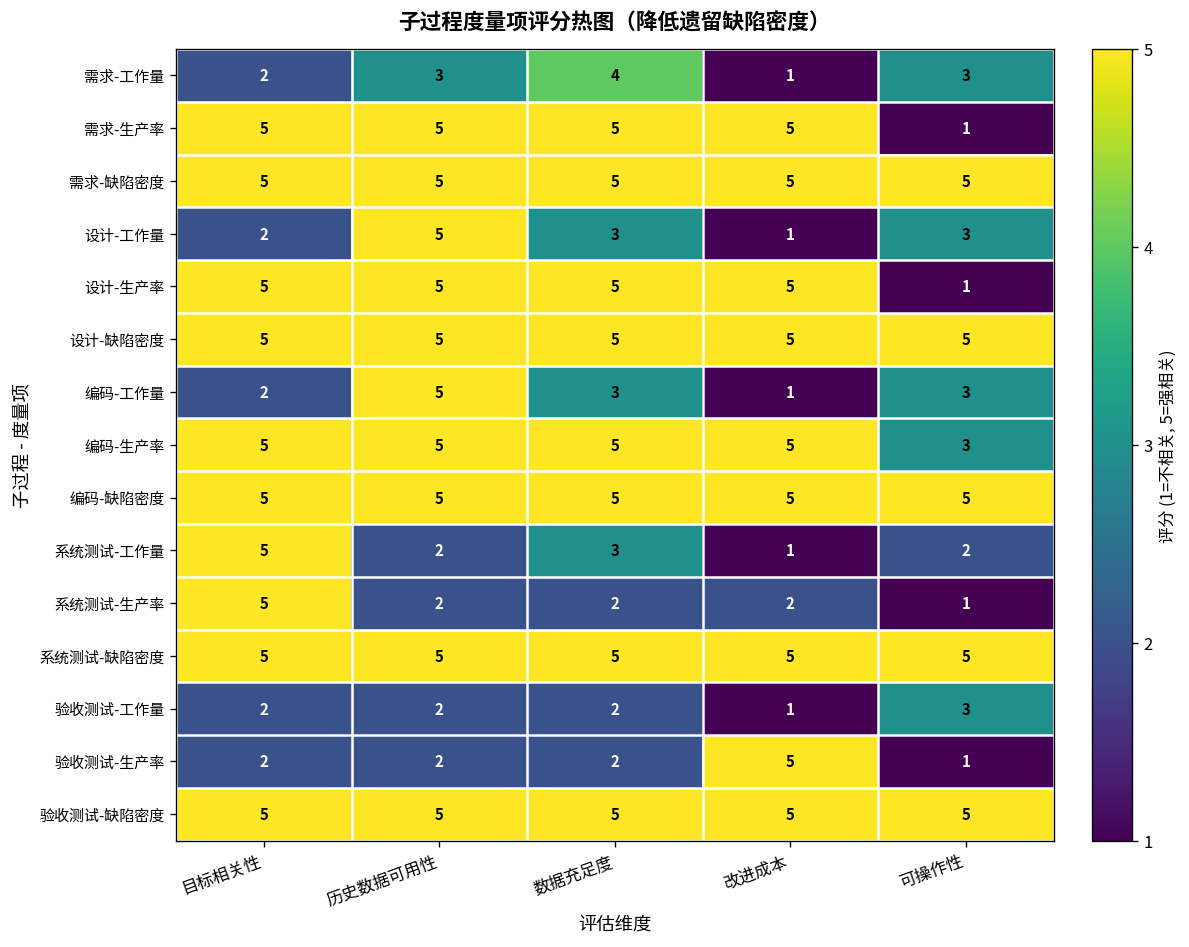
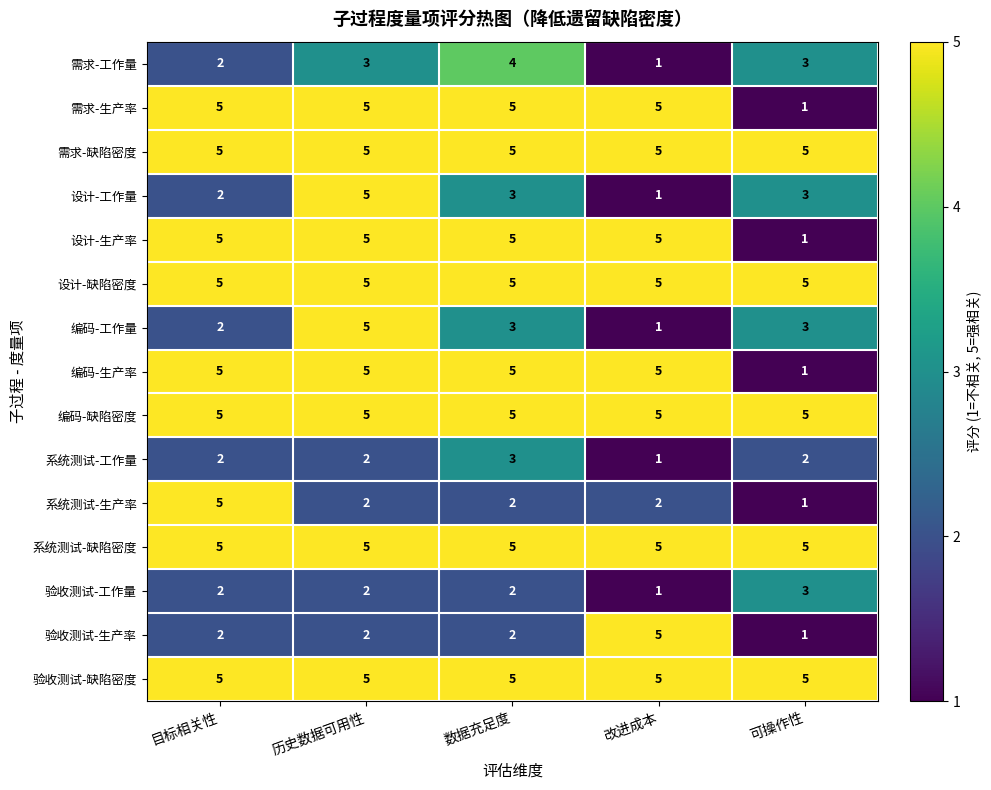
  {
    "需求-工作量": {
      "目标相关性": 2,
      "历史数据可用性": 3,
      "数据充足度": 4,
      "改进成本": 1,
      "可操作性": 3
    },
    "需求-生产率": {
      "目标相关性": 5,
      "历史数据可用性": 5,
      "数据充足度": 5,
      "改进成本": 5,
      "可操作性": 1
    },
    "需求-缺陷密度": {
      "目标相关性": 5,
      "历史数据可用性": 5,
      "数据充足度": 5,
      "改进成本": 5,
      "可操作性": 5
    },
    "设计-工作量": {
      "目标相关性": 2,
      "历史数据可用性": 5,
      "数据充足度": 3,
      "改进成本": 1,
      "可操作性": 3
    },
    "设计-生产率": {
      "目标相关性": 5,
      "历史数据可用性": 5,
      "数据充足度": 5,
      "改进成本": 5,
      "可操作性": 1
    },
    "设计-缺陷密度": {
      "目标相关性": 5,
      "历史数据可用性": 5,
      "数据充足度": 5,
      "改进成本": 5,
      "可操作性": 5
    },
    "编码-工作量": {
      "目标相关性": 2,
      "历史数据可用性": 5,
      "数据充足度": 3,
      "改进成本": 1,
      "可操作性": 3
    },
    "编码-生产率": {
      "目标相关性": 5,
      "历史数据可用性": 5,
      "数据充足度": 5,
      "改进成本": 5,
-     "可操作性": 3
+     "可操作性": 1
    },
    "编码-缺陷密度": {
      "目标相关性": 5,
      "历史数据可用性": 5,
      "数据充足度": 5,
      "改进成本": 5,
      "可操作性": 5
    },
    "系统测试-工作量": {
-     "目标相关性": 5,
+     "目标相关性": 2,
      "历史数据可用性": 2,
      "数据充足度": 3,
      "改进成本": 1,
      "可操作性": 2
    },
    "系统测试-生产率": {
      "目标相关性": 5,
      "历史数据可用性": 2,
      "数据充足度": 2,
      "改进成本": 2,
      "可操作性": 1
    },
    "系统测试-缺陷密度": {
      "目标相关性": 5,
      "历史数据可用性": 5,
      "数据充足度": 5,
      "改进成本": 5,
      "可操作性": 5
    },
    "验收测试-工作量": {
      "目标相关性": 2,
      "历史数据可用性": 2,
      "数据充足度": 2,
      "改进成本": 1,
      "可操作性": 3
    },
    "验收测试-生产率": {
      "目标相关性": 2,
      "历史数据可用性": 2,
      "数据充足度": 2,
      "改进成本": 5,
      "可操作性": 1
    },
    "验收测试-缺陷密度": {
      "目标相关性": 5,
      "历史数据可用性": 5,
      "数据充足度": 5,
      "改进成本": 5,
      "可操作性": 5
    }
  }
